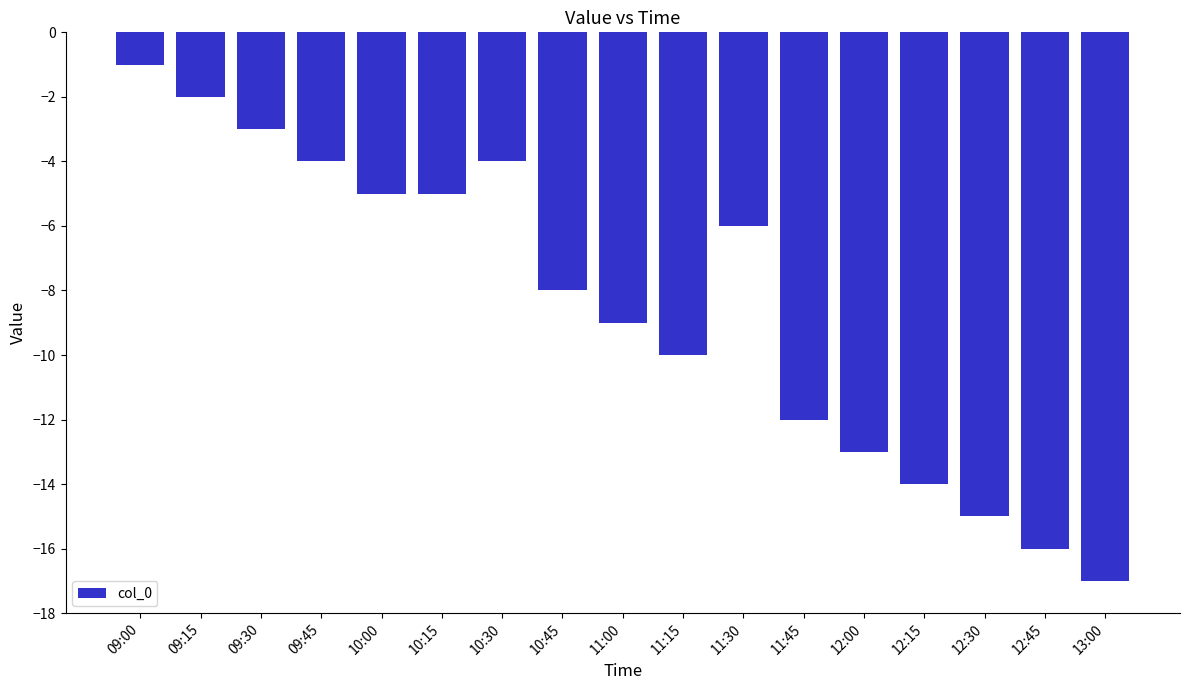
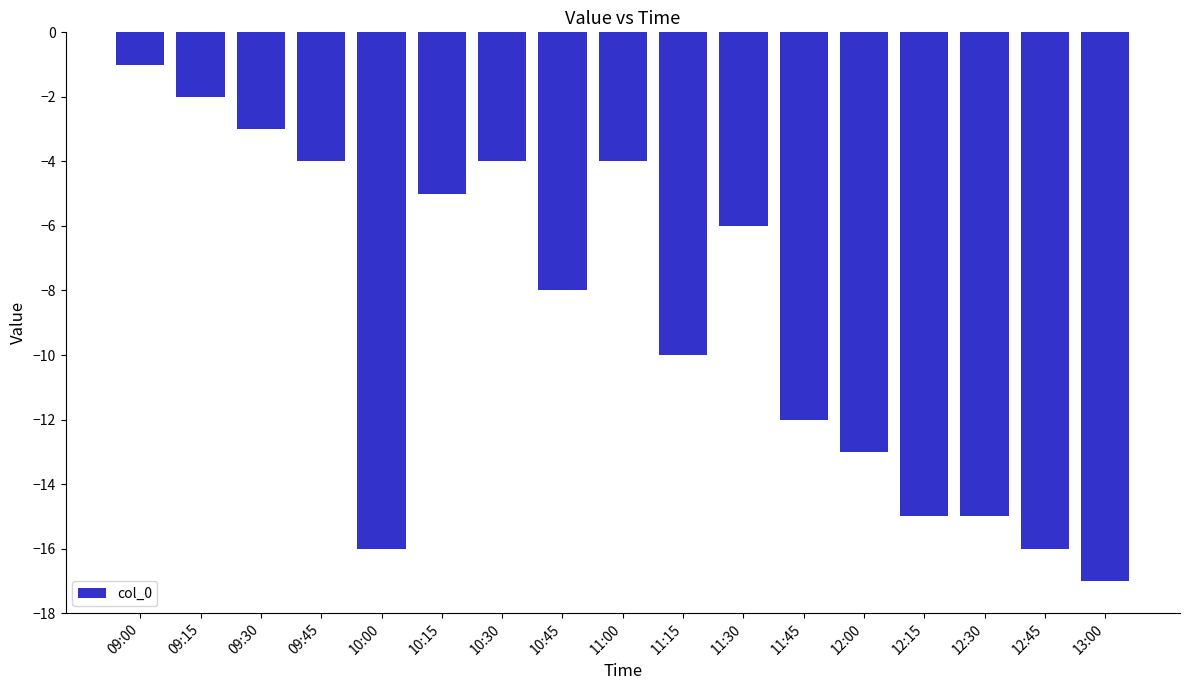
  {
    "09:00": -1.0,
    "09:15": -2.0,
    "09:30": -3.0,
    "09:45": -4.0,
-   "10:00": -5.0,
+   "10:00": -16.0,
    "10:15": -5.0,
    "10:30": -4.0,
    "10:45": -8.0,
-   "11:00": -9.0,
+   "11:00": -4.0,
    "11:15": -10.0,
    "11:30": -6.0,
    "11:45": -12.0,
    "12:00": -13.0,
-   "12:15": -14.0,
+   "12:15": -15.0,
    "12:30": -15.0,
    "12:45": -16.0,
    "13:00": -17.0
  }
